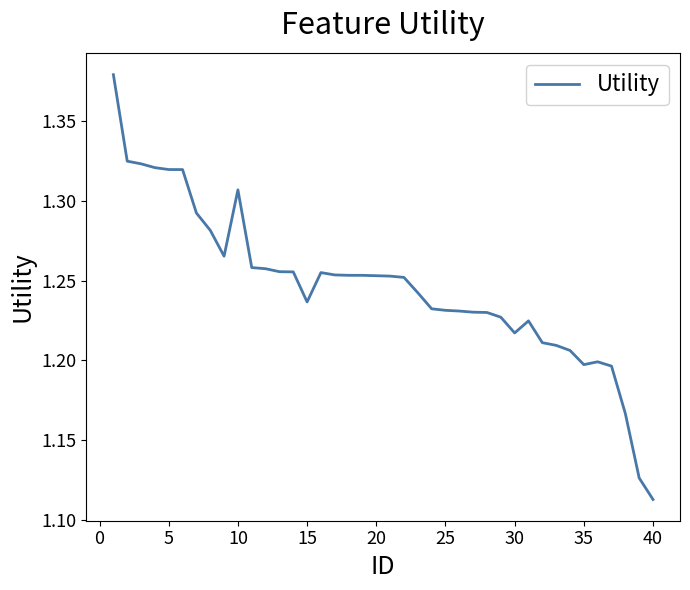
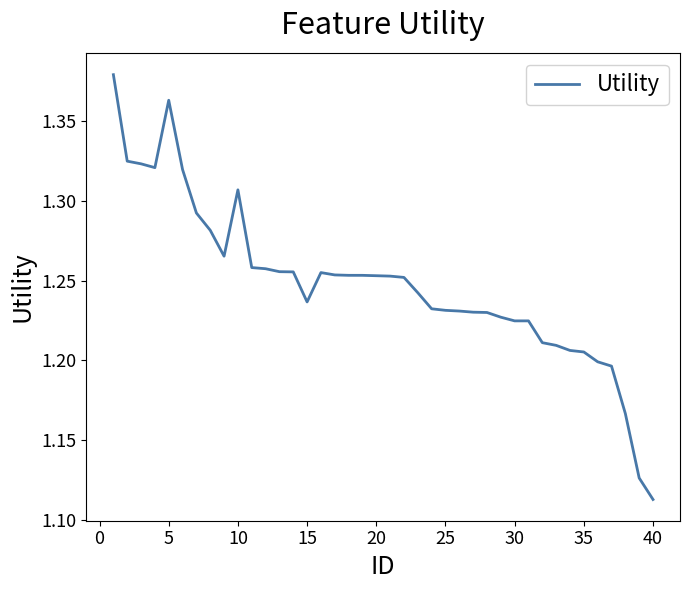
  {
-   "5": 1.320,
+   "5": 1.363,
    "10": 1.307,
    "15": 1.237,
    "20": 1.253,
    "25": 1.231,
-   "30": 1.217,
-   "35": 1.197,
+   "30": 1.225,
+   "35": 1.205,
    "40": 1.113
  }
